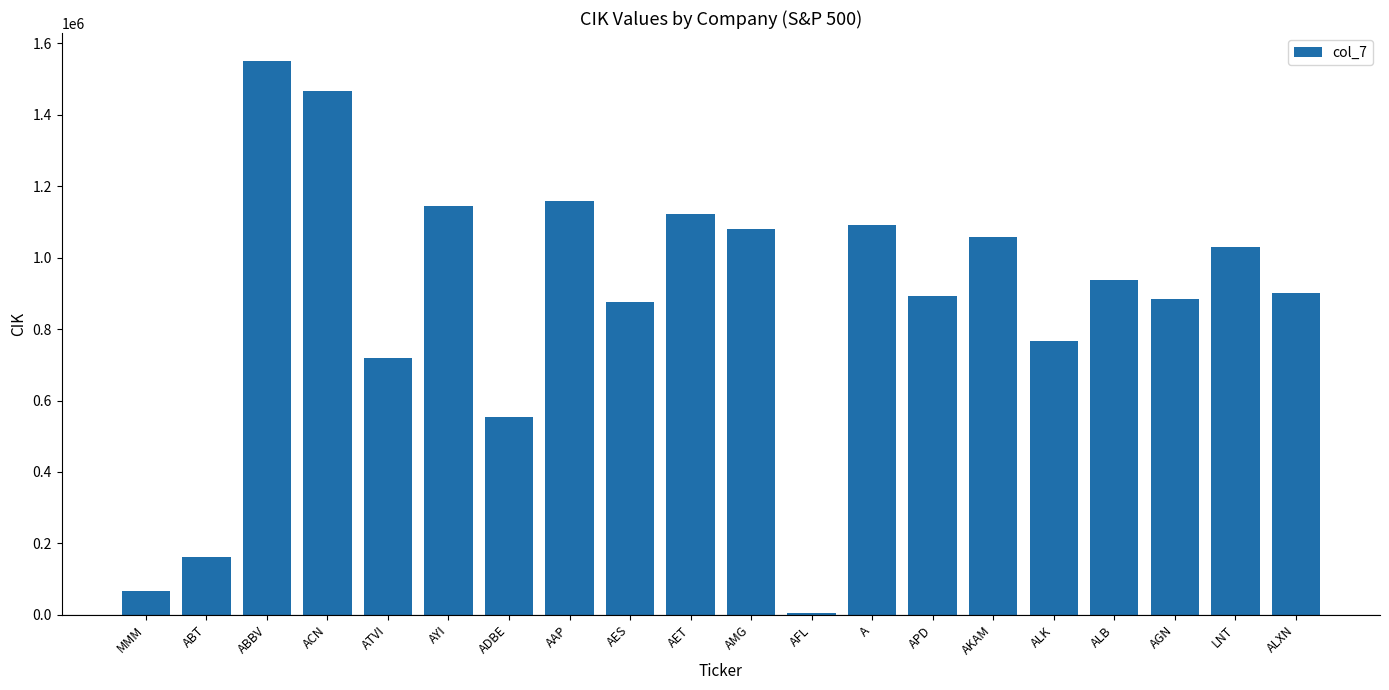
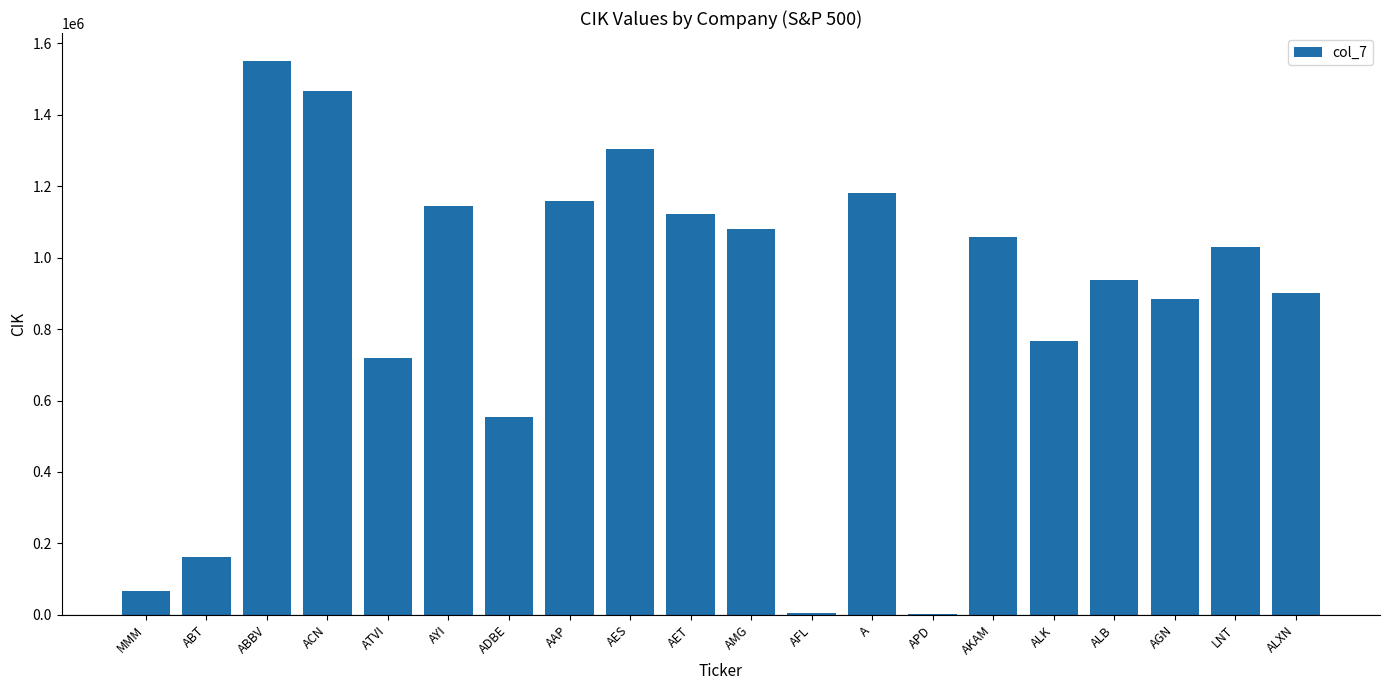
  {
    "MMM": 70000,
    "ABT": 160000,
    "ABBV": 1550000,
    "ACN": 1470000,
    "ATVI": 720000,
    "AYI": 1140000,
    "ADBE": 550000,
    "AAP": 1160000,
-   "AES": 870000,
+   "AES": 1300000,
    "AET": 1120000,
    "AMG": 1080000,
-   "A": 1090000,
-   "APD": 890000,
+   "A": 1180000,
+   "APD": 0,
    "AKAM": 1060000,
    "ALK": 770000,
    "ALB": 940000,
    "AGN": 880000,
    "LNT": 1030000,
    "ALXN": 900000
  }
